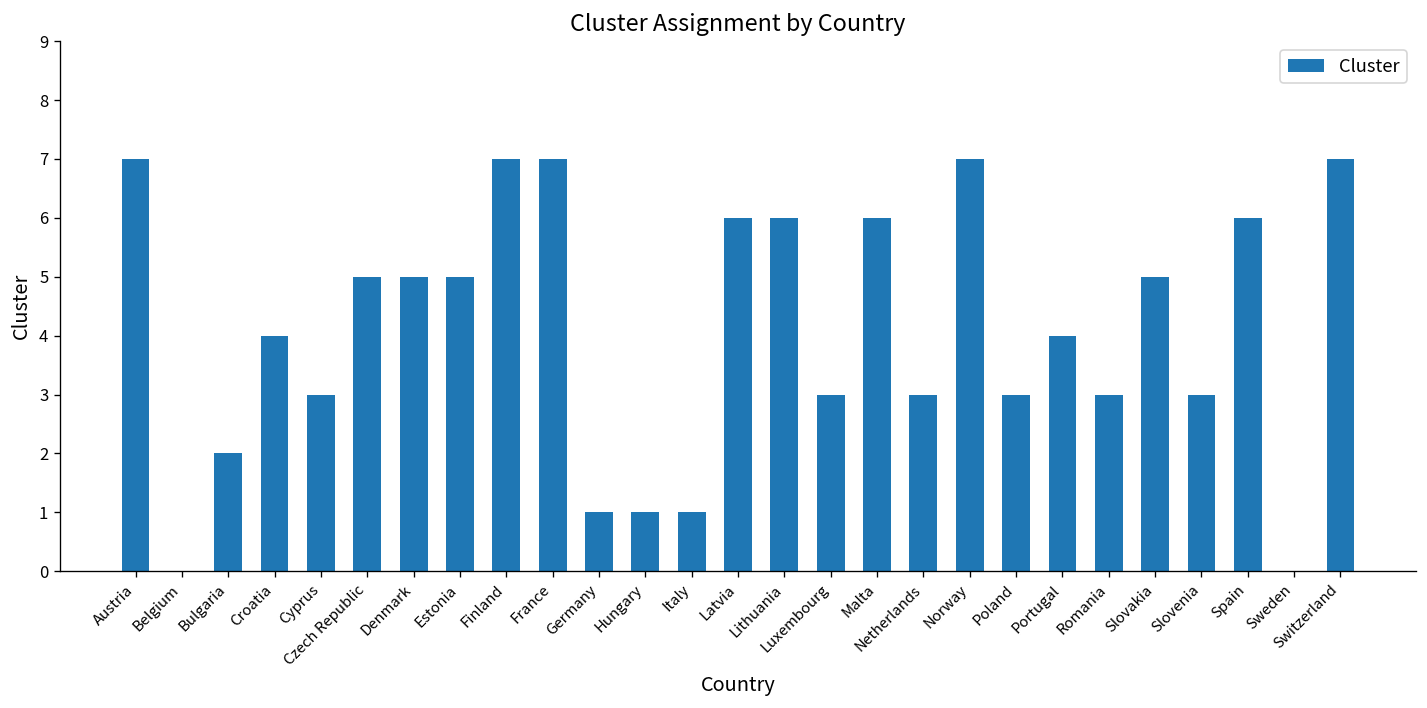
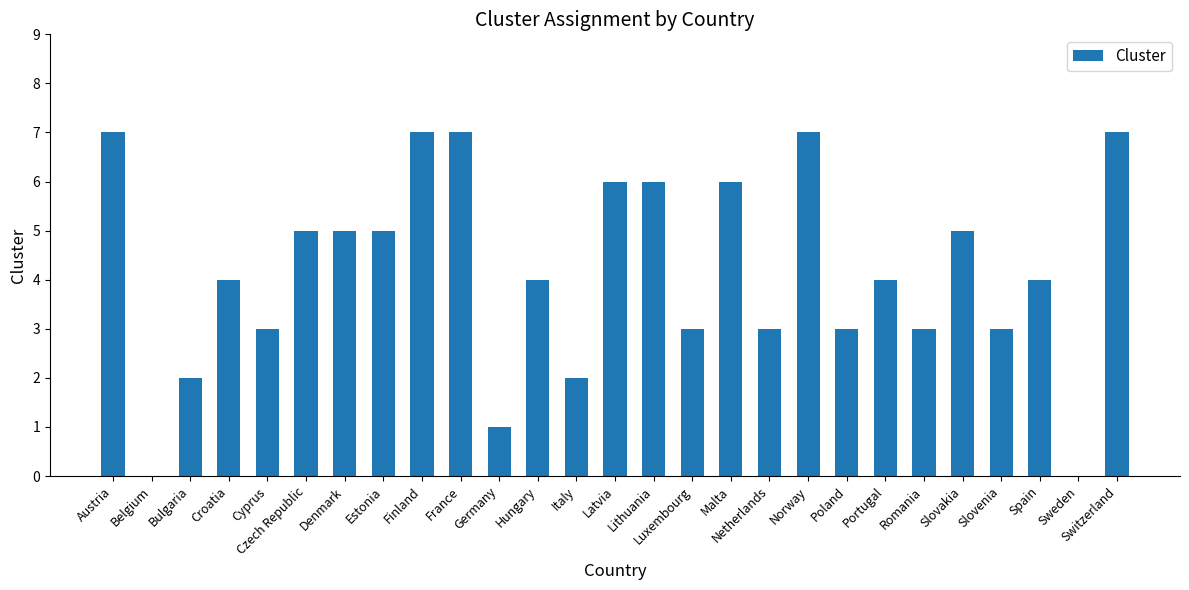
  {
    "Austria": 7,
    "Belgium": 0,
    "Bulgaria": 2,
    "Croatia": 4,
    "Cyprus": 3,
    "Czech Republic": 5,
    "Denmark": 5,
    "Estonia": 5,
    "Finland": 7,
    "France": 7,
    "Germany": 1,
-   "Hungary": 1,
-   "Italy": 1,
+   "Hungary": 4,
+   "Italy": 2,
    "Latvia": 6,
    "Lithuania": 6,
    "Luxembourg": 3,
    "Malta": 6,
    "Netherlands": 3,
    "Norway": 7,
    "Poland": 3,
    "Portugal": 4,
    "Romania": 3,
    "Slovakia": 5,
    "Slovenia": 3,
-   "Spain": 6,
+   "Spain": 4,
    "Sweden": 0,
    "Switzerland": 7
  }
